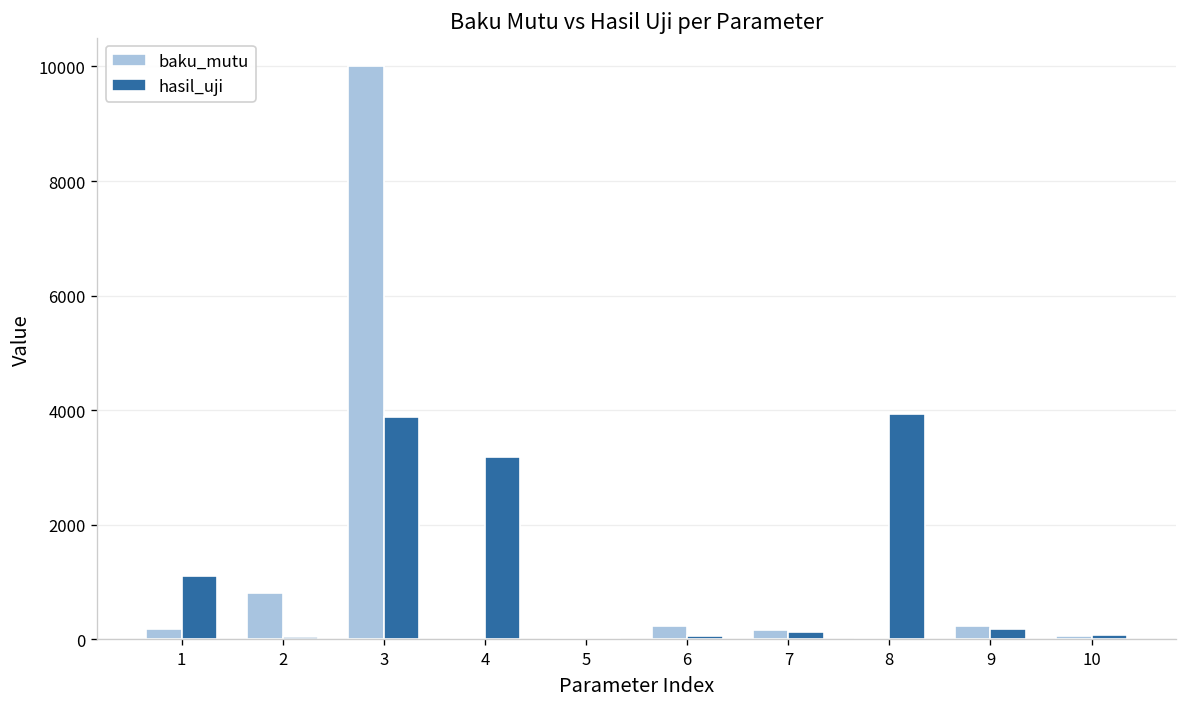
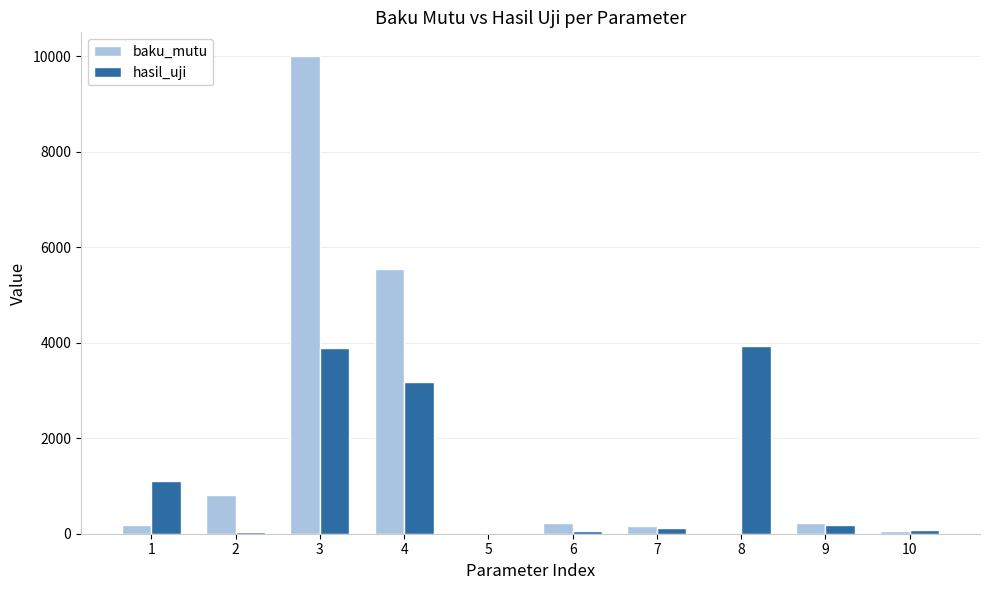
  {
    "baku_mutu": {
      "1": 200,
      "2": 800,
      "3": 10000,
-     "4": 0,
+     "4": 5500,
      "6": 200,
      "7": 200,
      "9": 200,
      "10": 100
    },
    "hasil_uji": {
      "1": 1100,
      "3": 3900,
      "4": 3200,
      "6": 100,
      "7": 100,
      "8": 3900,
      "9": 200,
      "10": 100
    }
  }
